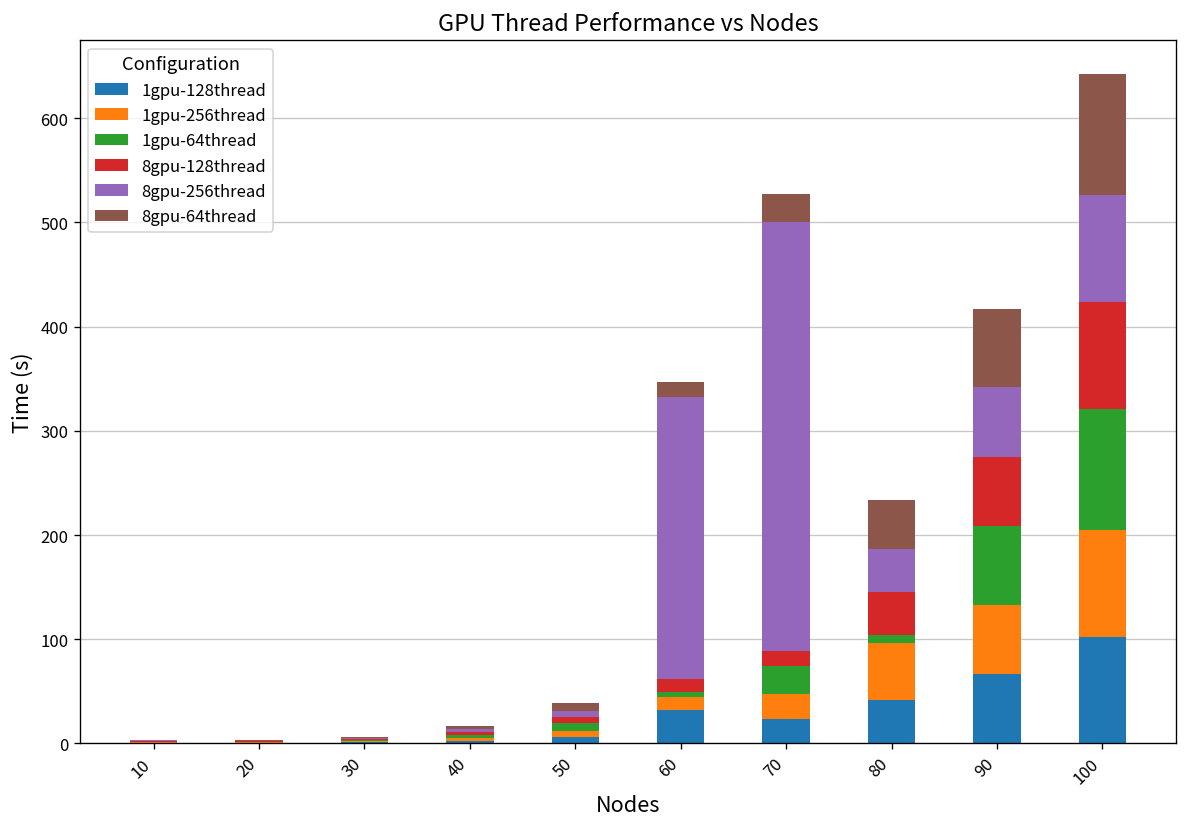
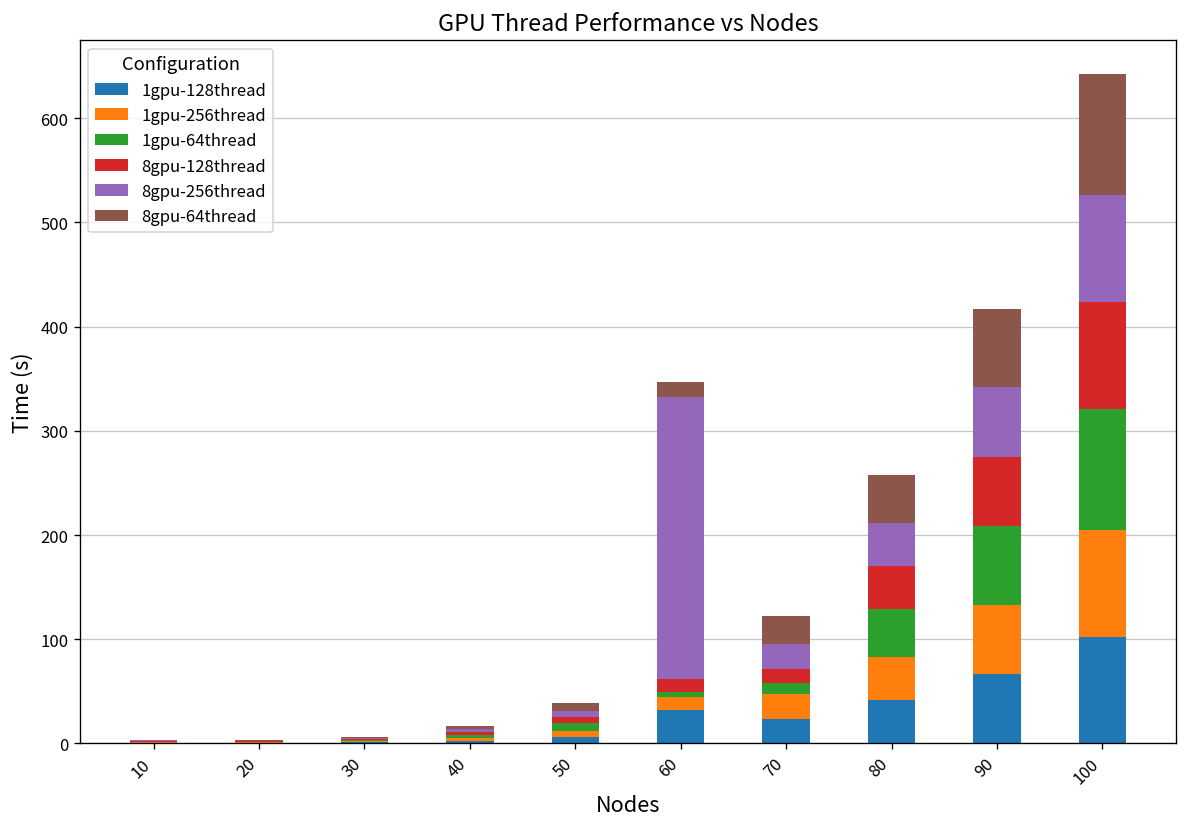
  {
    "1gpu-128thread": {
      "50": 10,
      "60": 30,
      "70": 20,
      "80": 40,
      "90": 70,
      "100": 100
    },
    "1gpu-256thread": {
      "50": 10,
      "60": 10,
      "70": 20,
-     "80": 60,
+     "80": 40,
      "90": 70,
      "100": 100
    },
    "1gpu-64thread": {
      "50": 10,
      "60": 0,
-     "70": 30,
-     "80": 10,
+     "70": 10,
+     "80": 50,
      "90": 80,
      "100": 120
    },
    "8gpu-128thread": {
      "50": 10,
      "60": 10,
      "70": 10,
      "80": 40,
      "90": 70,
      "100": 100
    },
    "8gpu-256thread": {
      "50": 10,
      "60": 270,
-     "70": 410,
+     "70": 20,
      "80": 40,
      "90": 70,
      "100": 100
    },
    "8gpu-64thread": {
      "50": 10,
      "60": 10,
      "70": 30,
      "80": 50,
      "90": 80,
      "100": 120
    }
  }
